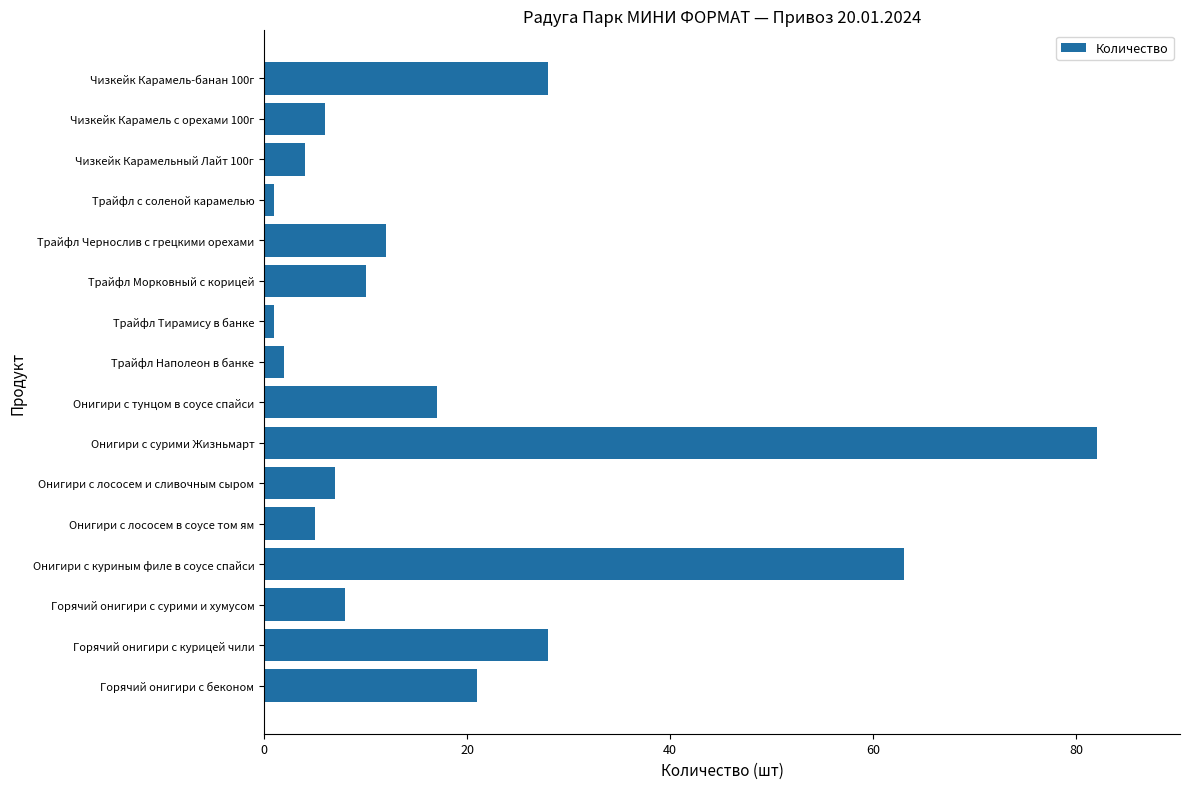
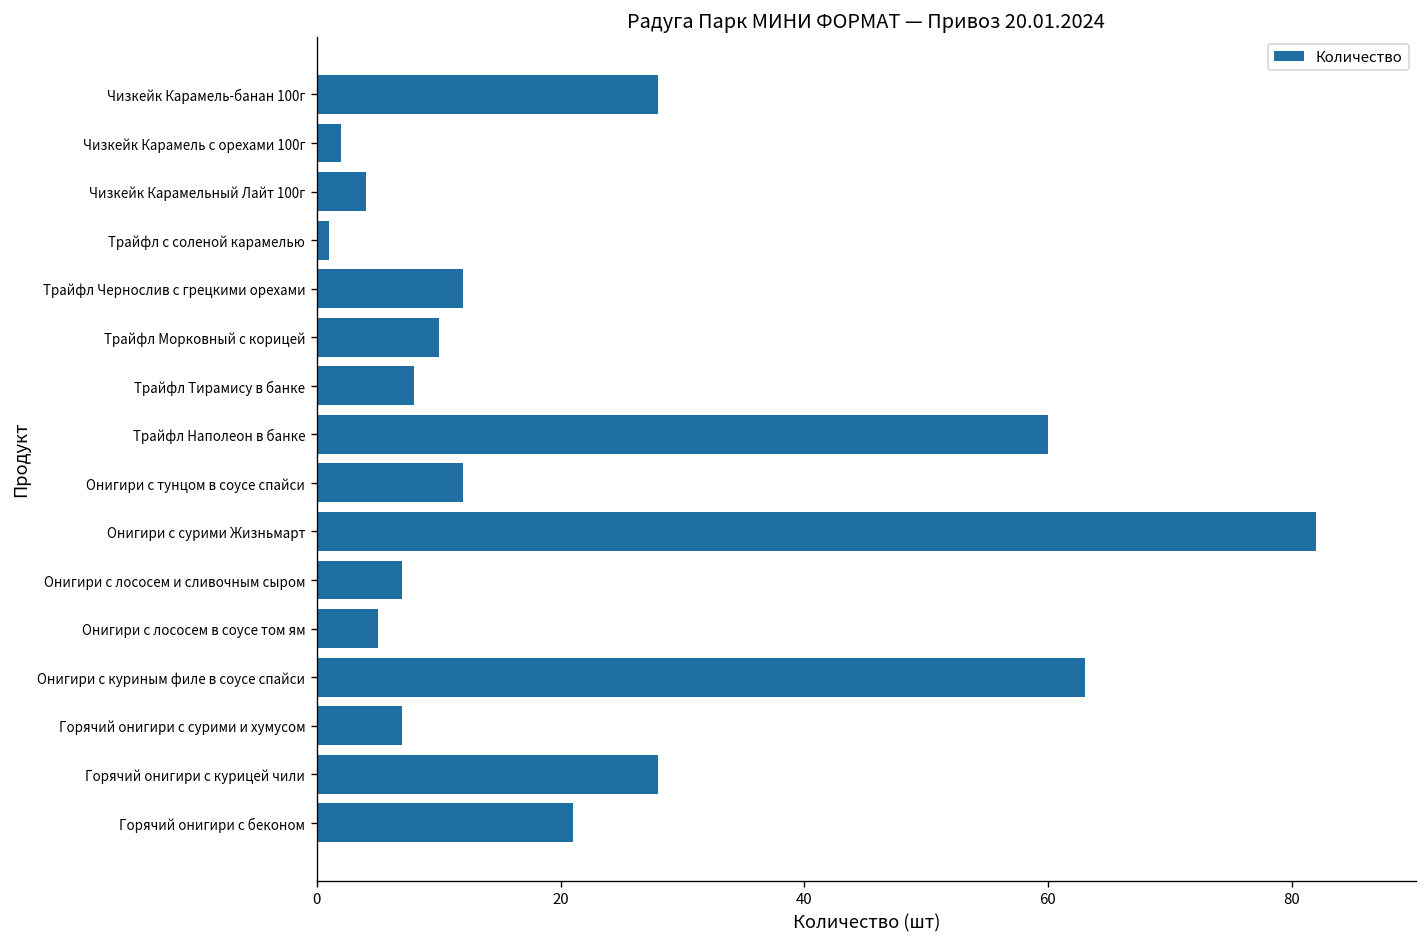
  {
    "Чизкейк Карамель-банан 100г": 28,
-   "Чизкейк Карамель с орехами 100г": 6,
+   "Чизкейк Карамель с орехами 100г": 2,
    "Чизкейк Карамельный Лайт 100г": 4,
    "Трайфл с соленой карамелью": 1,
    "Трайфл Чернослив с грецкими орехами": 12,
    "Трайфл Морковный с корицей": 10,
-   "Трайфл Тирамису в банке": 1,
-   "Трайфл Наполеон в банке": 2,
-   "Онигири с тунцом в соусе спайси": 17,
+   "Трайфл Тирамису в банке": 8,
+   "Трайфл Наполеон в банке": 60,
+   "Онигири с тунцом в соусе спайси": 12,
    "Онигири с сурими Жизньмарт": 82,
    "Онигири с лососем и сливочным сыром": 7,
    "Онигири с лососем в соусе том ям": 5,
    "Онигири с куриным филе в соусе спайси": 63,
-   "Горячий онигири с сурими и хумусом": 8,
+   "Горячий онигири с сурими и хумусом": 7,
    "Горячий онигири с курицей чили": 28,
    "Горячий онигири с беконом": 21
  }
